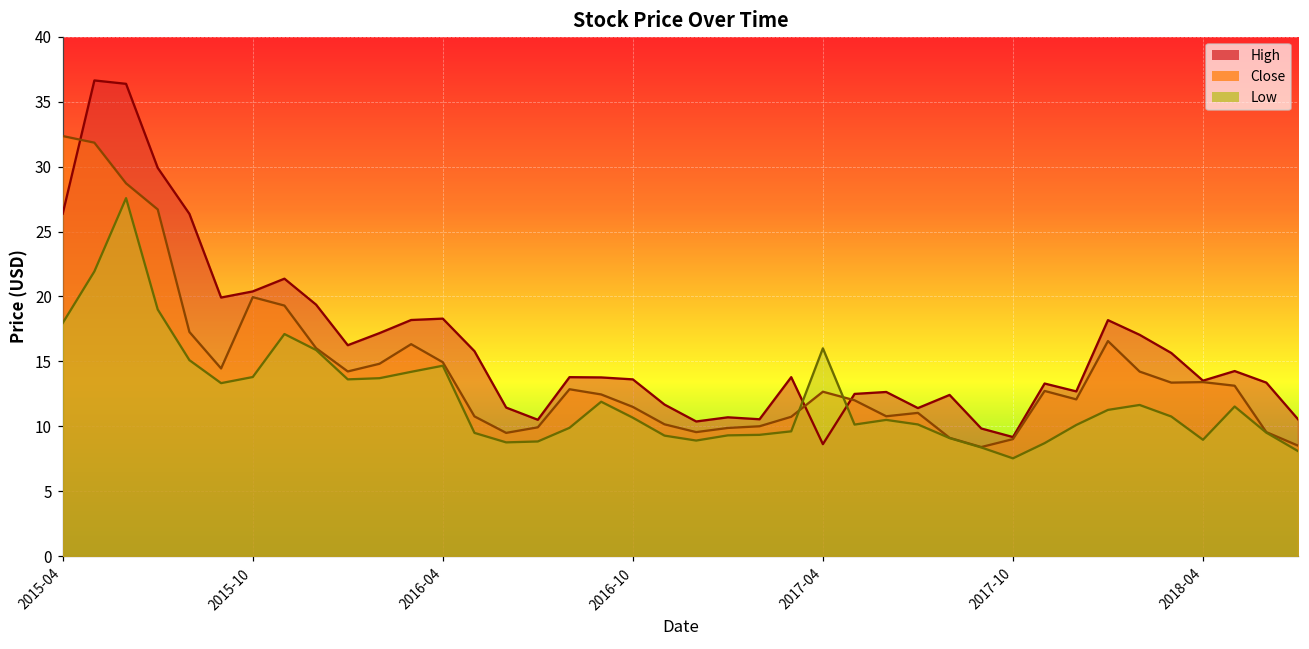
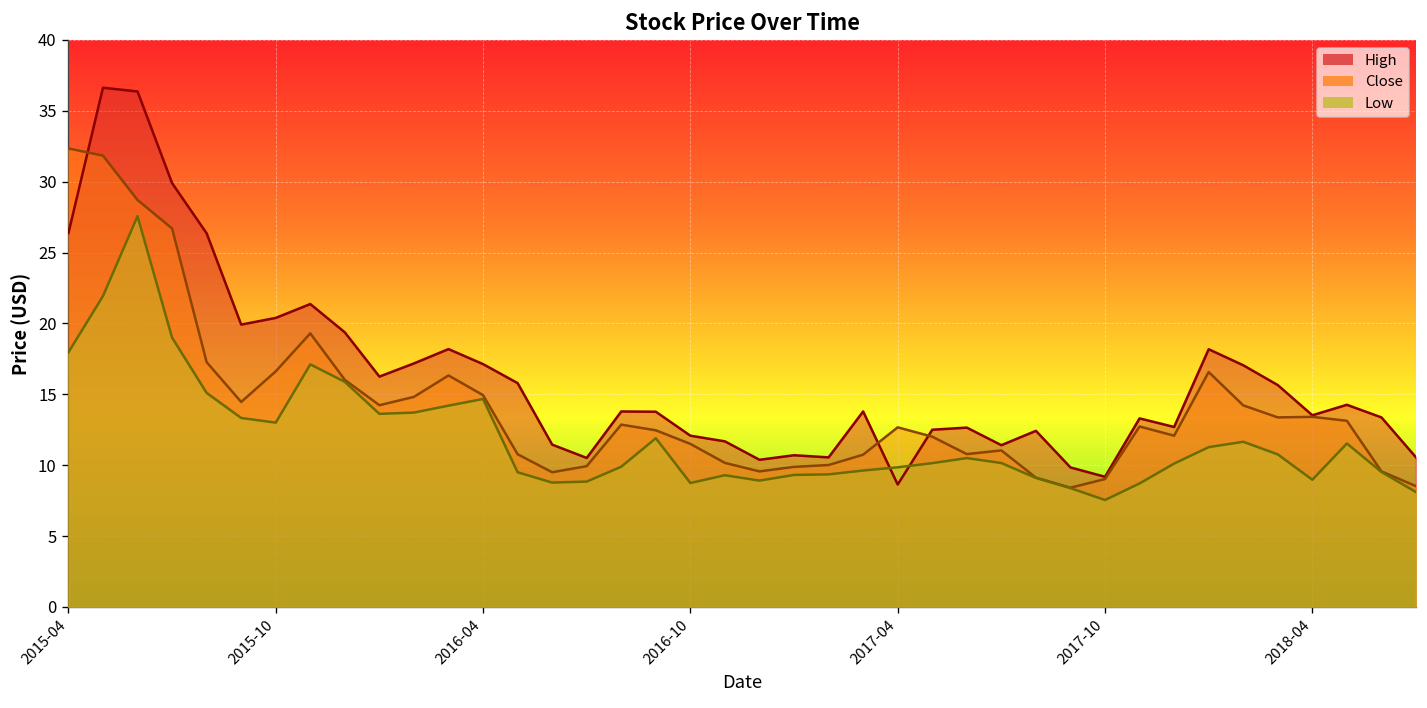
  {
    "High": {
      "2015-04": 26.4,
      "2015-10": 20.4,
-     "2016-04": 18.3,
-     "2016-10": 13.6,
+     "2016-04": 17.1,
+     "2016-10": 12.1,
      "2017-04": 8.6
    },
    "Close": {
      "2015-04": 32.4,
-     "2015-10": 20.0,
+     "2015-10": 16.6,
      "2016-04": 14.9,
      "2016-10": 11.5,
      "2017-04": 12.7
    },
    "Low": {
      "2015-04": 18.0,
-     "2015-10": 13.8,
+     "2015-10": 13.0,
      "2016-04": 14.7,
-     "2016-10": 10.7,
-     "2017-04": 16.0,
+     "2016-10": 8.7,
+     "2017-04": 9.9,
      "2017-10": 7.5,
      "2018-04": 9.0
    }
  }
